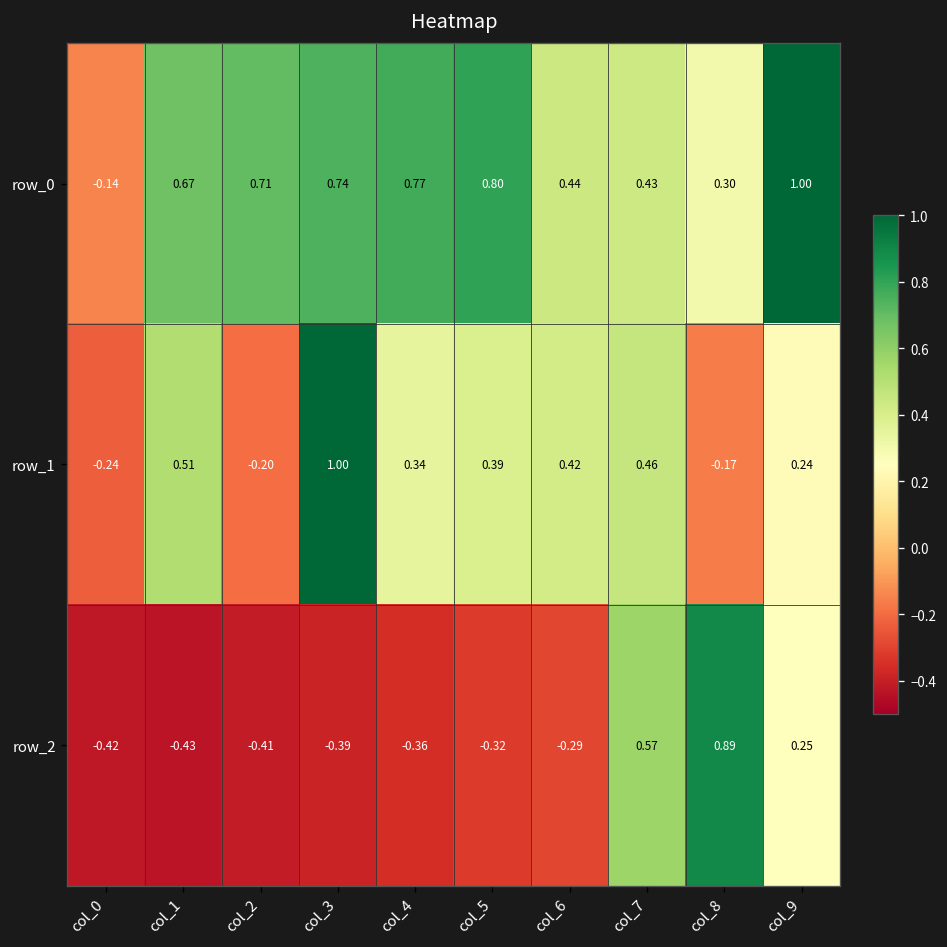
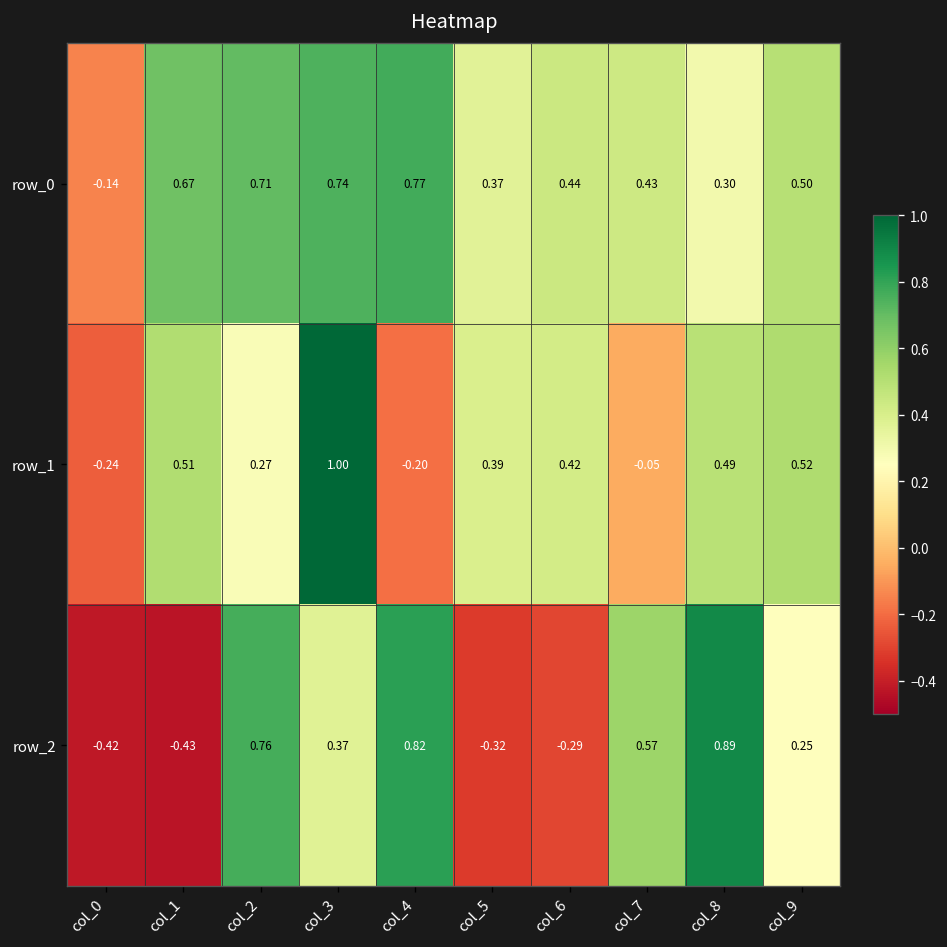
  {
    "row_0": {
      "col_0": -0.14,
      "col_1": 0.67,
      "col_2": 0.71,
      "col_3": 0.74,
      "col_4": 0.77,
-     "col_5": 0.80,
+     "col_5": 0.37,
      "col_6": 0.44,
      "col_7": 0.43,
      "col_8": 0.30,
-     "col_9": 1.00
+     "col_9": 0.50
    },
    "row_1": {
      "col_0": -0.24,
      "col_1": 0.51,
-     "col_2": -0.20,
+     "col_2": 0.27,
      "col_3": 1.00,
-     "col_4": 0.34,
+     "col_4": -0.20,
      "col_5": 0.39,
      "col_6": 0.42,
-     "col_7": 0.46,
-     "col_8": -0.17,
-     "col_9": 0.24
+     "col_7": -0.05,
+     "col_8": 0.49,
+     "col_9": 0.52
    },
    "row_2": {
      "col_0": -0.42,
      "col_1": -0.43,
-     "col_2": -0.41,
-     "col_3": -0.39,
-     "col_4": -0.36,
+     "col_2": 0.76,
+     "col_3": 0.37,
+     "col_4": 0.82,
      "col_5": -0.32,
      "col_6": -0.29,
      "col_7": 0.57,
      "col_8": 0.89,
      "col_9": 0.25
    }
  }
